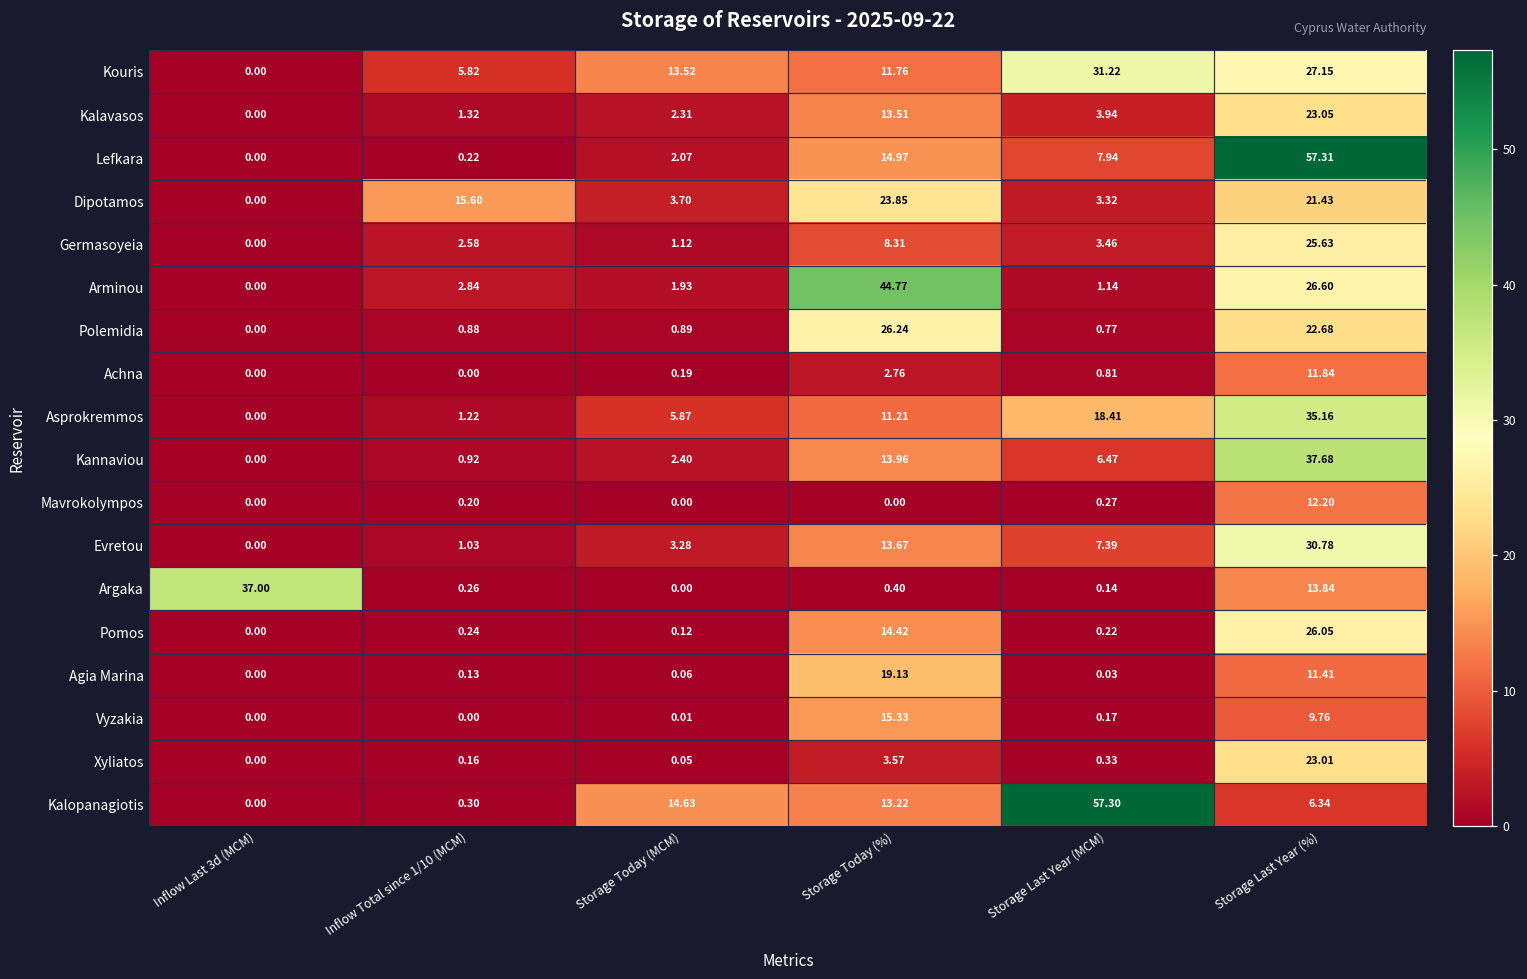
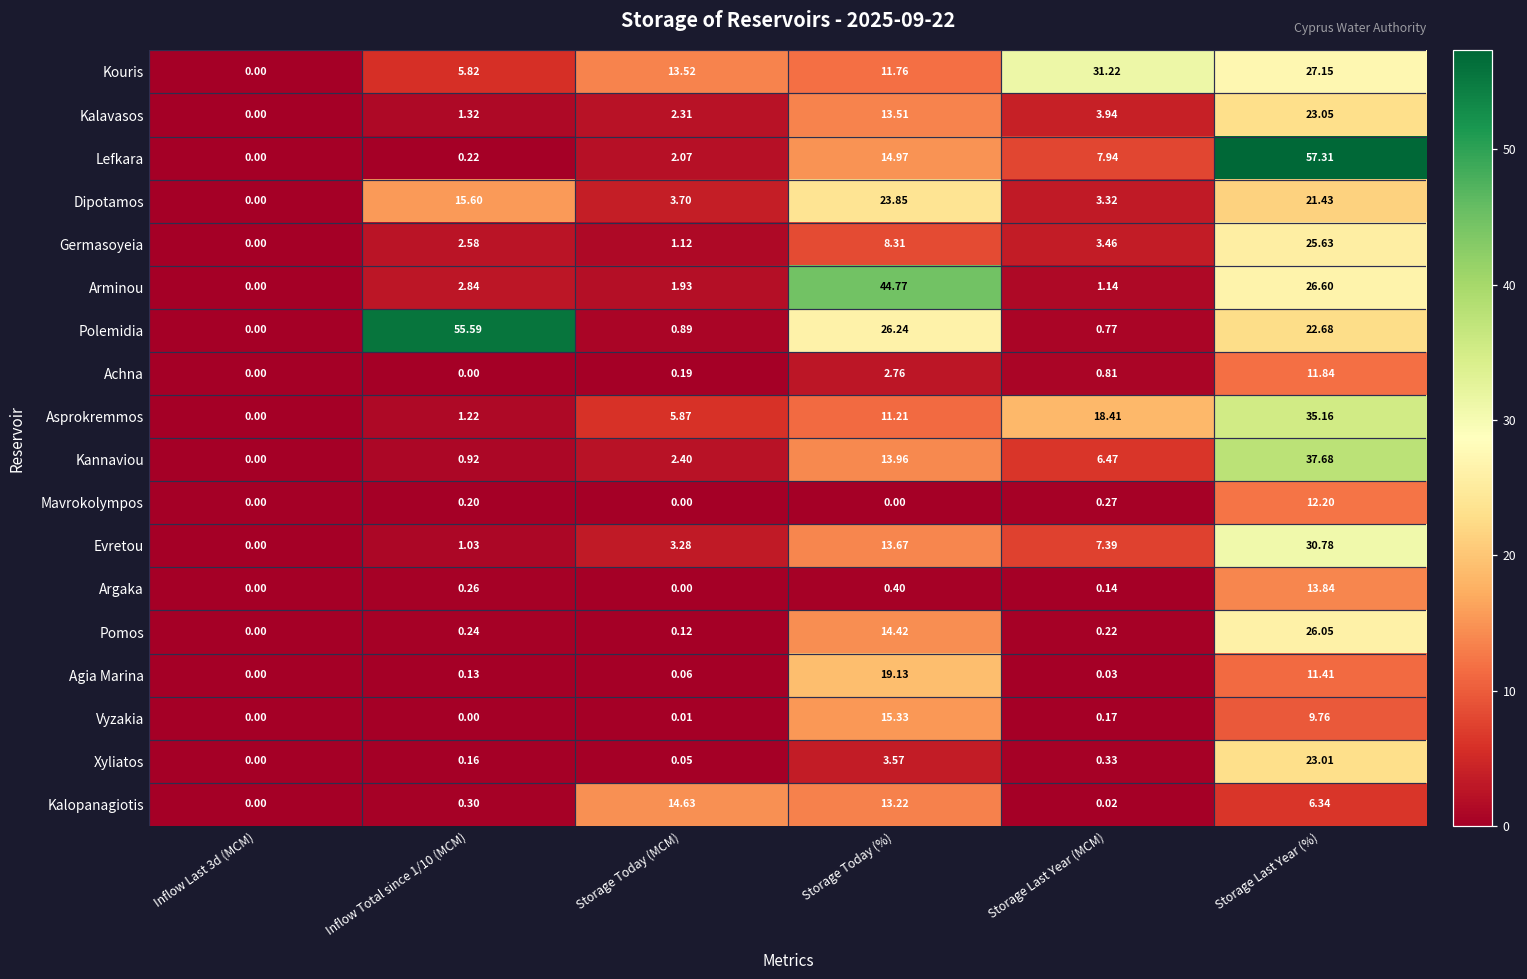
  {
    "Kouris": {
      "Inflow Last 3d (MCM)": 0.00,
      "Inflow Total since 1/10 (MCM)": 5.82,
      "Storage Today (MCM)": 13.52,
      "Storage Today (%)": 11.76,
      "Storage Last Year (MCM)": 31.22,
      "Storage Last Year (%)": 27.15
    },
    "Kalavasos": {
      "Inflow Last 3d (MCM)": 0.00,
      "Inflow Total since 1/10 (MCM)": 1.32,
      "Storage Today (MCM)": 2.31,
      "Storage Today (%)": 13.51,
      "Storage Last Year (MCM)": 3.94,
      "Storage Last Year (%)": 23.05
    },
    "Lefkara": {
      "Inflow Last 3d (MCM)": 0.00,
      "Inflow Total since 1/10 (MCM)": 0.22,
      "Storage Today (MCM)": 2.07,
      "Storage Today (%)": 14.97,
      "Storage Last Year (MCM)": 7.94,
      "Storage Last Year (%)": 57.31
    },
    "Dipotamos": {
      "Inflow Last 3d (MCM)": 0.00,
      "Inflow Total since 1/10 (MCM)": 15.60,
      "Storage Today (MCM)": 3.70,
      "Storage Today (%)": 23.85,
      "Storage Last Year (MCM)": 3.32,
      "Storage Last Year (%)": 21.43
    },
    "Germasoyeia": {
      "Inflow Last 3d (MCM)": 0.00,
      "Inflow Total since 1/10 (MCM)": 2.58,
      "Storage Today (MCM)": 1.12,
      "Storage Today (%)": 8.31,
      "Storage Last Year (MCM)": 3.46,
      "Storage Last Year (%)": 25.63
    },
    "Arminou": {
      "Inflow Last 3d (MCM)": 0.00,
      "Inflow Total since 1/10 (MCM)": 2.84,
      "Storage Today (MCM)": 1.93,
      "Storage Today (%)": 44.77,
      "Storage Last Year (MCM)": 1.14,
      "Storage Last Year (%)": 26.60
    },
    "Polemidia": {
      "Inflow Last 3d (MCM)": 0.00,
-     "Inflow Total since 1/10 (MCM)": 0.88,
+     "Inflow Total since 1/10 (MCM)": 55.59,
      "Storage Today (MCM)": 0.89,
      "Storage Today (%)": 26.24,
      "Storage Last Year (MCM)": 0.77,
      "Storage Last Year (%)": 22.68
    },
    "Achna": {
      "Inflow Last 3d (MCM)": 0.00,
      "Inflow Total since 1/10 (MCM)": 0.00,
      "Storage Today (MCM)": 0.19,
      "Storage Today (%)": 2.76,
      "Storage Last Year (MCM)": 0.81,
      "Storage Last Year (%)": 11.84
    },
    "Asprokremmos": {
      "Inflow Last 3d (MCM)": 0.00,
      "Inflow Total since 1/10 (MCM)": 1.22,
      "Storage Today (MCM)": 5.87,
      "Storage Today (%)": 11.21,
      "Storage Last Year (MCM)": 18.41,
      "Storage Last Year (%)": 35.16
    },
    "Kannaviou": {
      "Inflow Last 3d (MCM)": 0.00,
      "Inflow Total since 1/10 (MCM)": 0.92,
      "Storage Today (MCM)": 2.40,
      "Storage Today (%)": 13.96,
      "Storage Last Year (MCM)": 6.47,
      "Storage Last Year (%)": 37.68
    },
    "Mavrokolympos": {
      "Inflow Last 3d (MCM)": 0.00,
      "Inflow Total since 1/10 (MCM)": 0.20,
      "Storage Today (MCM)": 0.00,
      "Storage Today (%)": 0.00,
      "Storage Last Year (MCM)": 0.27,
      "Storage Last Year (%)": 12.20
    },
    "Evretou": {
      "Inflow Last 3d (MCM)": 0.00,
      "Inflow Total since 1/10 (MCM)": 1.03,
      "Storage Today (MCM)": 3.28,
      "Storage Today (%)": 13.67,
      "Storage Last Year (MCM)": 7.39,
      "Storage Last Year (%)": 30.78
    },
    "Argaka": {
-     "Inflow Last 3d (MCM)": 37.00,
+     "Inflow Last 3d (MCM)": 0.00,
      "Inflow Total since 1/10 (MCM)": 0.26,
      "Storage Today (MCM)": 0.00,
      "Storage Today (%)": 0.40,
      "Storage Last Year (MCM)": 0.14,
      "Storage Last Year (%)": 13.84
    },
    "Pomos": {
      "Inflow Last 3d (MCM)": 0.00,
      "Inflow Total since 1/10 (MCM)": 0.24,
      "Storage Today (MCM)": 0.12,
      "Storage Today (%)": 14.42,
      "Storage Last Year (MCM)": 0.22,
      "Storage Last Year (%)": 26.05
    },
    "Agia Marina": {
      "Inflow Last 3d (MCM)": 0.00,
      "Inflow Total since 1/10 (MCM)": 0.13,
      "Storage Today (MCM)": 0.06,
      "Storage Today (%)": 19.13,
      "Storage Last Year (MCM)": 0.03,
      "Storage Last Year (%)": 11.41
    },
    "Vyzakia": {
      "Inflow Last 3d (MCM)": 0.00,
      "Inflow Total since 1/10 (MCM)": 0.00,
      "Storage Today (MCM)": 0.01,
      "Storage Today (%)": 15.33,
      "Storage Last Year (MCM)": 0.17,
      "Storage Last Year (%)": 9.76
    },
    "Xyliatos": {
      "Inflow Last 3d (MCM)": 0.00,
      "Inflow Total since 1/10 (MCM)": 0.16,
      "Storage Today (MCM)": 0.05,
      "Storage Today (%)": 3.57,
      "Storage Last Year (MCM)": 0.33,
      "Storage Last Year (%)": 23.01
    },
    "Kalopanagiotis": {
      "Inflow Last 3d (MCM)": 0.00,
      "Inflow Total since 1/10 (MCM)": 0.30,
      "Storage Today (MCM)": 14.63,
      "Storage Today (%)": 13.22,
-     "Storage Last Year (MCM)": 57.30,
+     "Storage Last Year (MCM)": 0.02,
      "Storage Last Year (%)": 6.34
    }
  }
